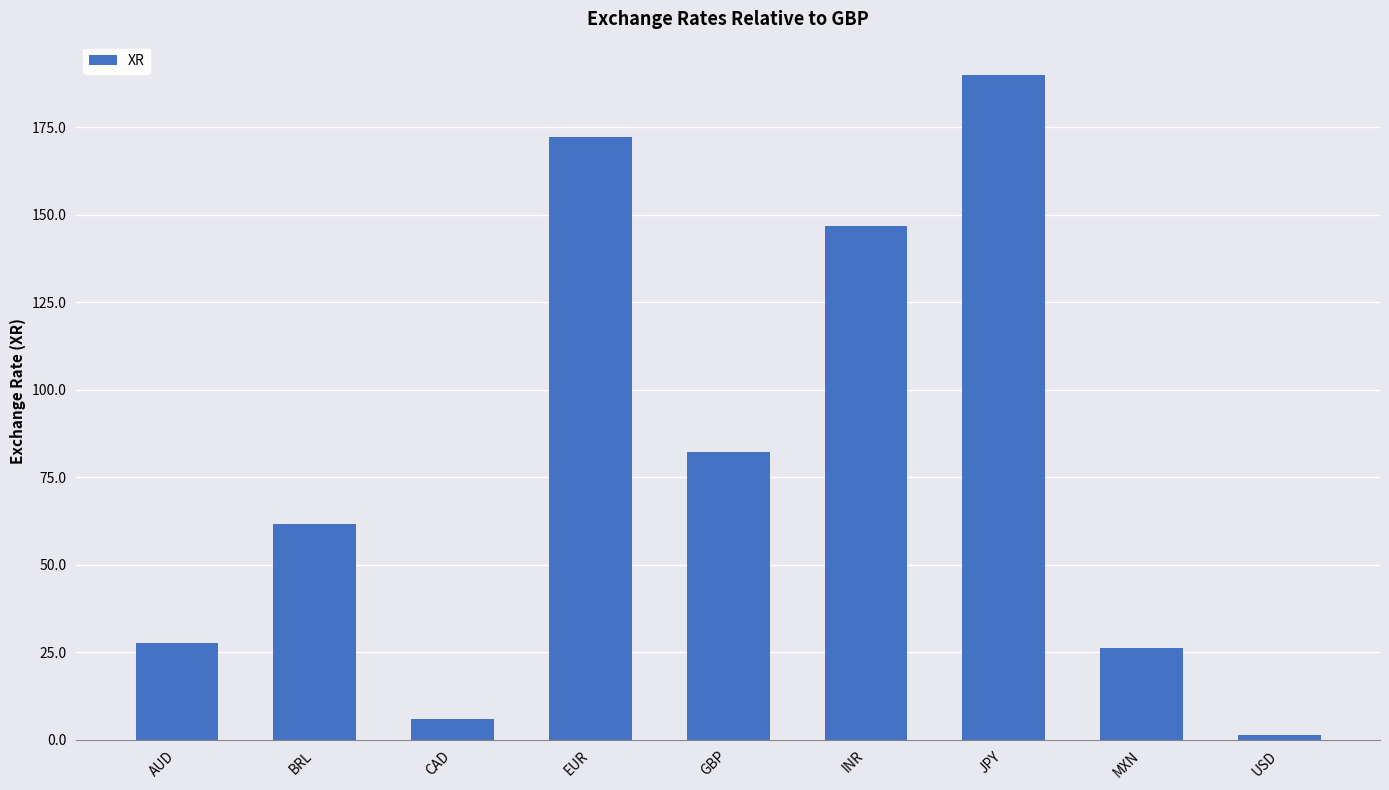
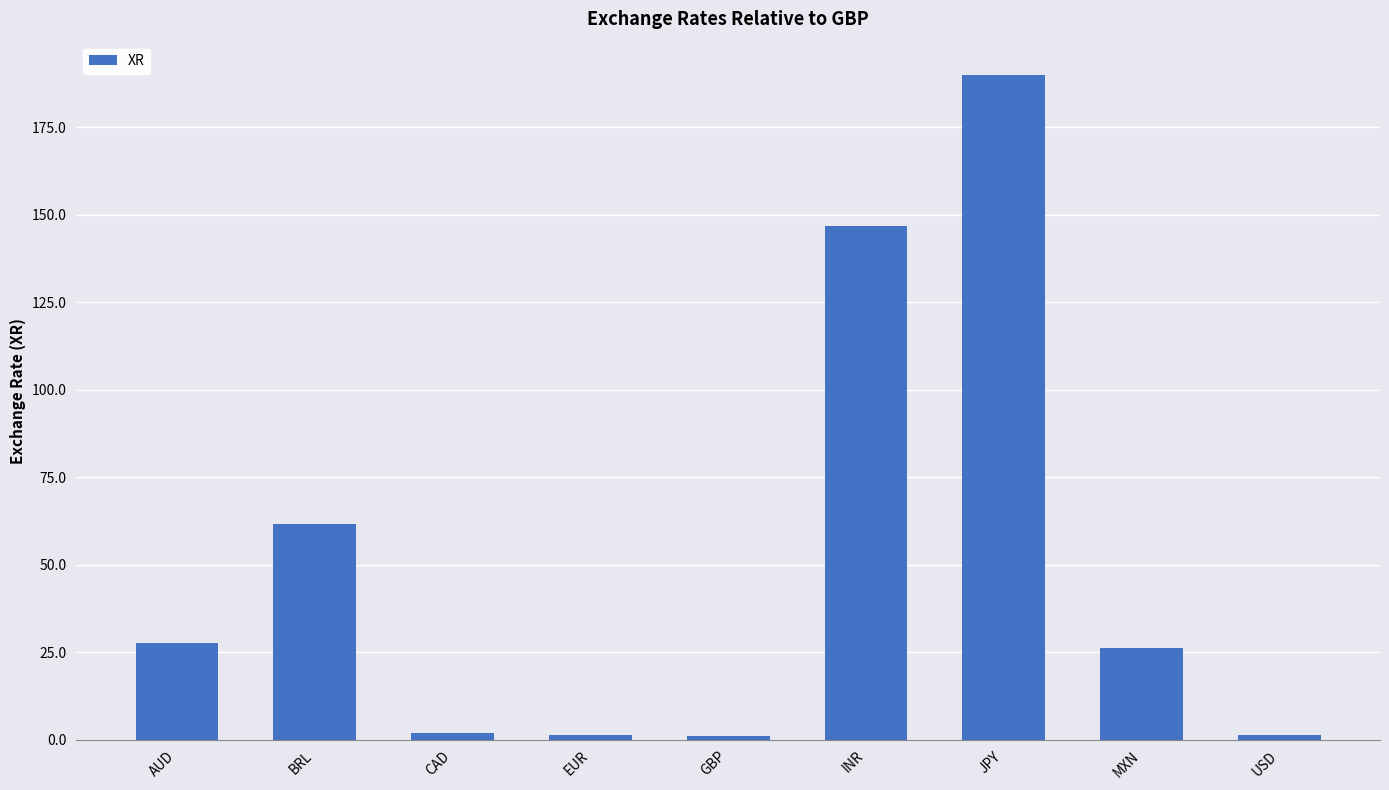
  {
    "AUD": 28,
    "BRL": 62,
-   "CAD": 6,
-   "EUR": 172,
-   "GBP": 82,
+   "CAD": 2,
+   "EUR": 1,
+   "GBP": 1,
    "INR": 147,
    "JPY": 190,
    "MXN": 26,
    "USD": 1
  }
